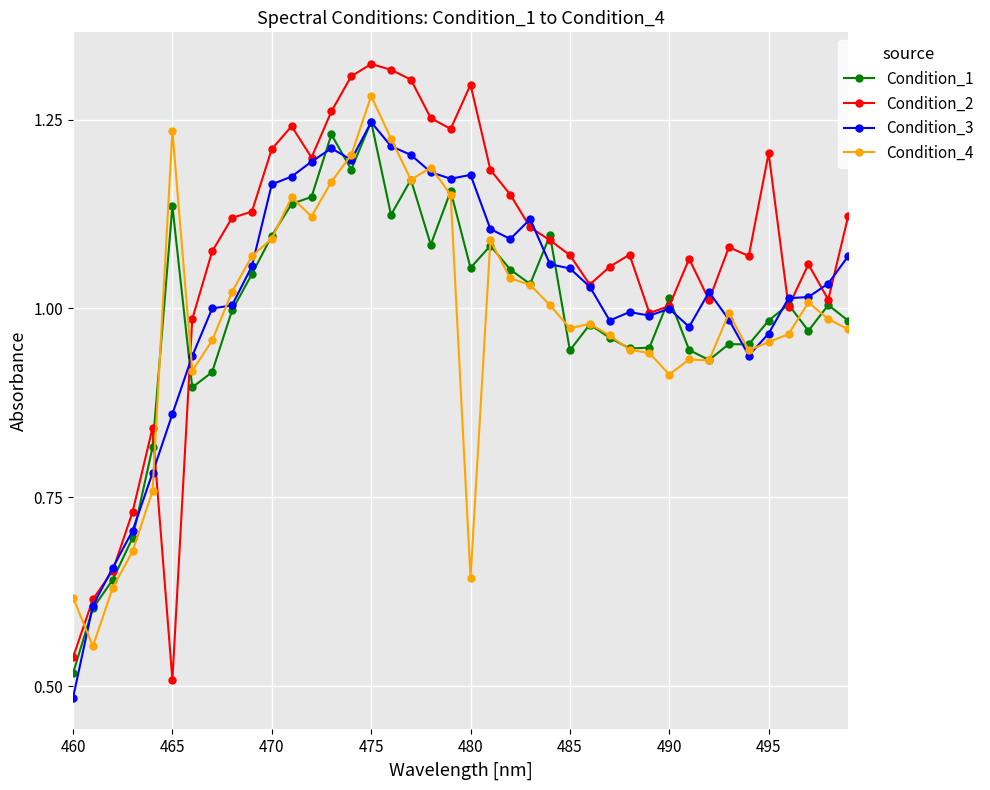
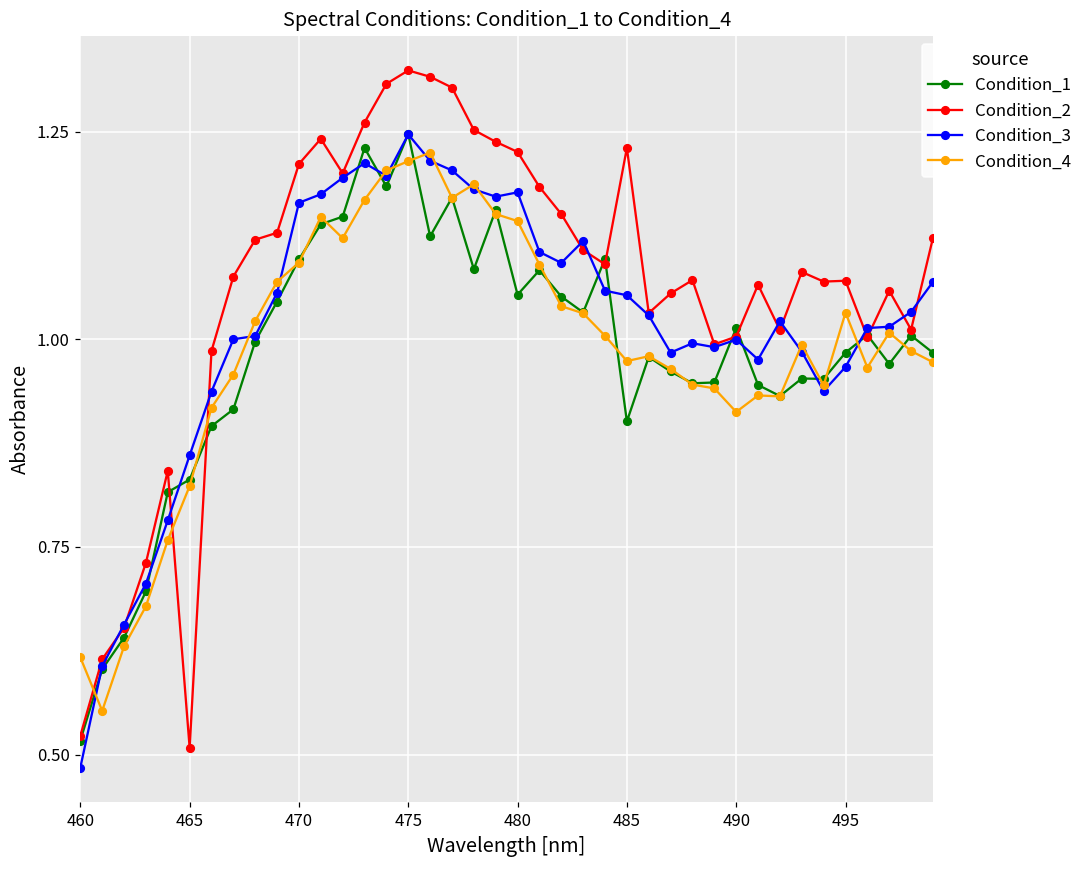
  {
    "Condition_1": {
      "460": 0.52,
-     "465": 1.14,
+     "465": 0.83,
      "470": 1.10,
      "480": 1.05,
-     "485": 0.94,
+     "485": 0.90,
      "490": 1.01,
      "495": 0.98
    },
    "Condition_2": {
-     "460": 0.54,
+     "460": 0.52,
      "465": 0.51,
      "470": 1.21,
      "475": 1.32,
-     "480": 1.30,
-     "485": 1.07,
+     "480": 1.23,
+     "485": 1.23,
      "490": 1.00,
-     "495": 1.21
+     "495": 1.07
    },
    "Condition_3": {
      "460": 0.48,
      "465": 0.86,
      "470": 1.16,
      "480": 1.18,
      "485": 1.05,
      "490": 1.00,
      "495": 0.97
    },
    "Condition_4": {
      "460": 0.62,
-     "465": 1.24,
+     "465": 0.82,
      "470": 1.09,
-     "475": 1.28,
-     "480": 0.64,
+     "475": 1.21,
+     "480": 1.14,
      "485": 0.97,
      "490": 0.91,
-     "495": 0.96
+     "495": 1.03
    }
  }
